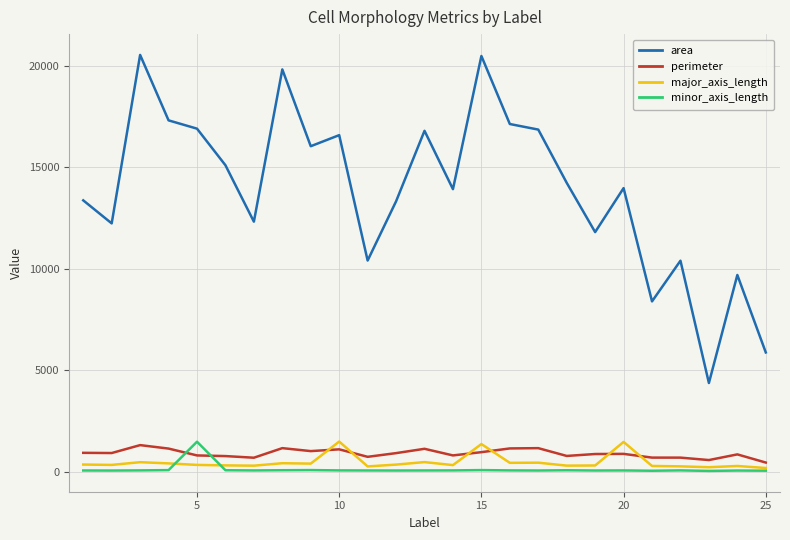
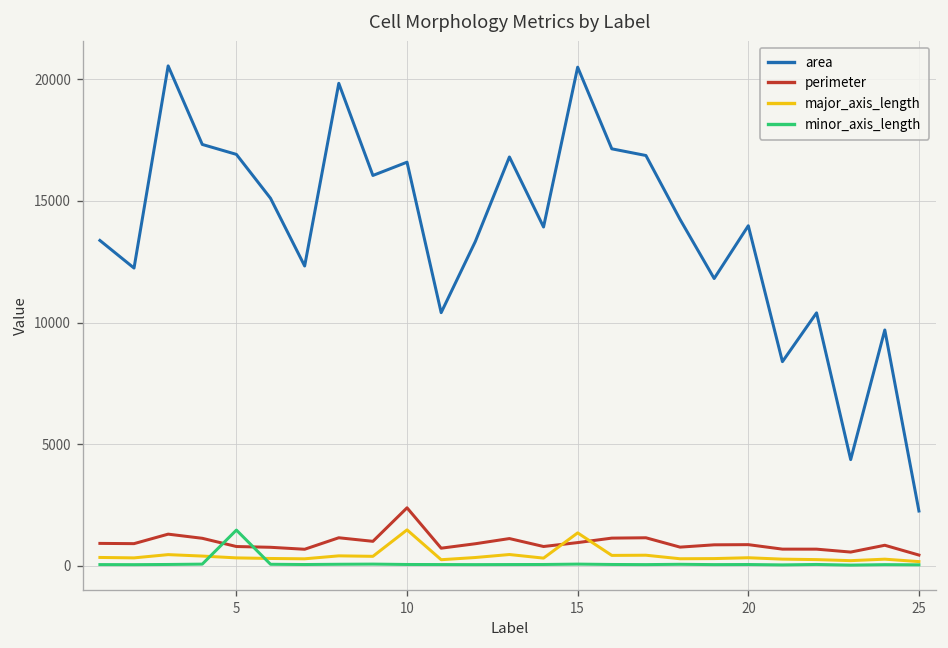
  {
    "area": {
      "5": 16900,
      "10": 16600,
      "15": 20500,
      "20": 14000,
-     "25": 5900
+     "25": 2300
    },
    "perimeter": {
      "5": 800,
-     "10": 1100,
+     "10": 2400,
      "15": 1000,
      "20": 900,
      "25": 400
    },
    "major_axis_length": {
      "5": 300,
      "10": 1500,
      "15": 1400,
-     "20": 1500,
+     "20": 300,
      "25": 200
    },
    "minor_axis_length": {
      "5": 1500,
      "10": 100,
      "15": 100,
      "20": 100,
      "25": 0
    }
  }
